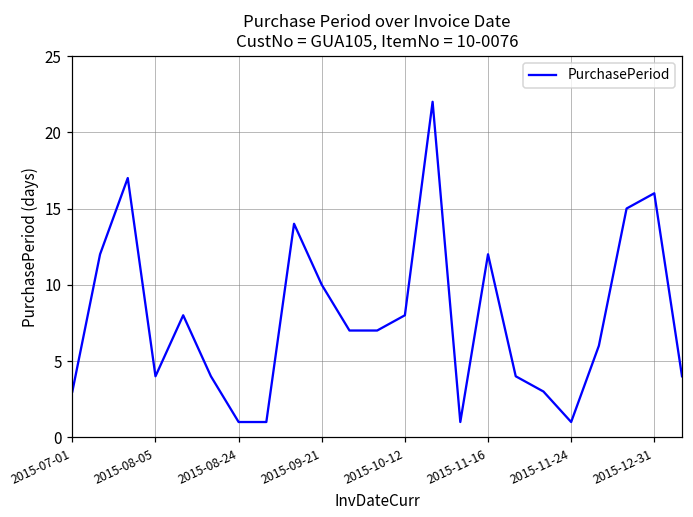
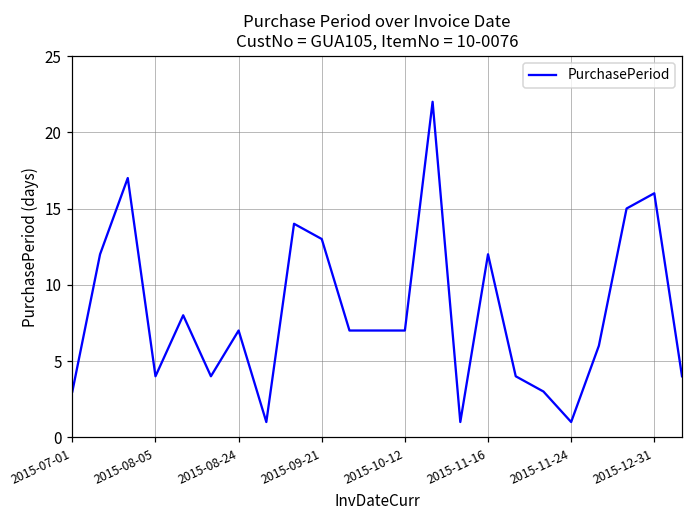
  {
    "2015-07-01": 3,
    "2015-08-05": 4,
-   "2015-08-24": 1,
-   "2015-09-21": 10,
-   "2015-10-12": 8,
+   "2015-08-24": 7,
+   "2015-09-21": 13,
+   "2015-10-12": 7,
    "2015-11-16": 12,
    "2015-11-24": 1,
    "2015-12-31": 16
  }
